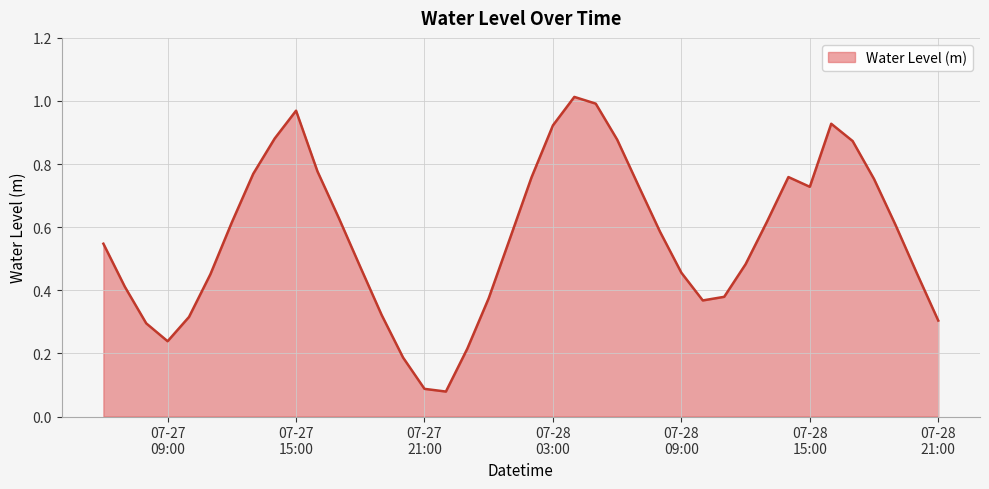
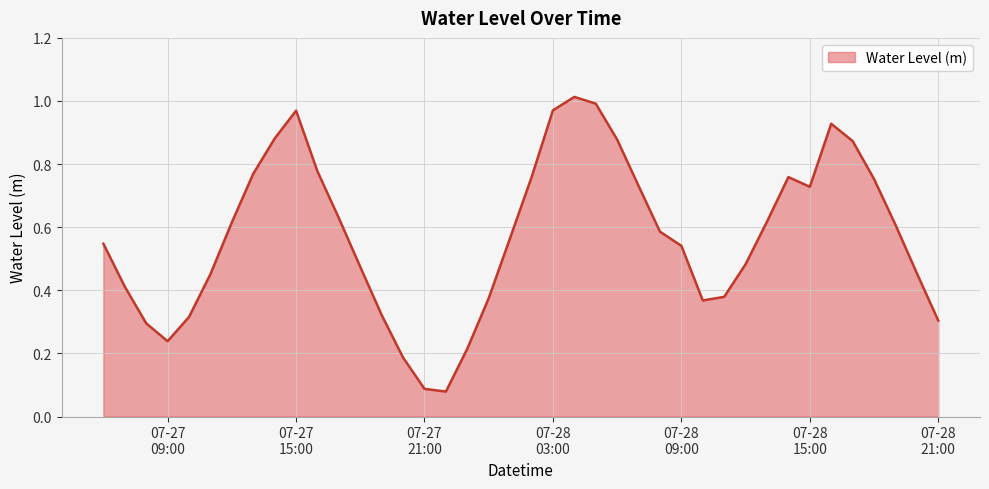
  {
    "07-27 09:00": 0.24,
    "07-27 15:00": 0.97,
    "07-27 21:00": 0.09,
-   "07-28 03:00": 0.92,
-   "07-28 09:00": 0.46,
+   "07-28 03:00": 0.97,
+   "07-28 09:00": 0.54,
    "07-28 15:00": 0.73,
    "07-28 21:00": 0.30
  }
